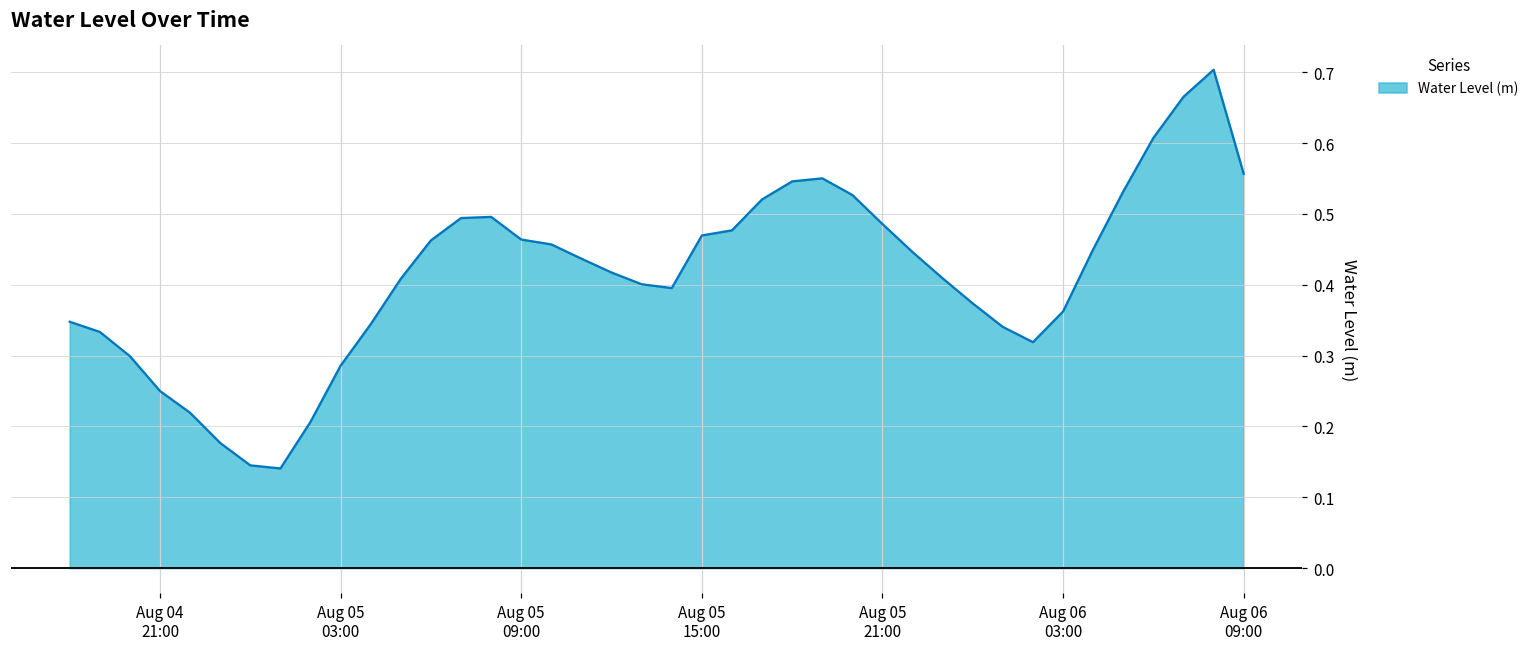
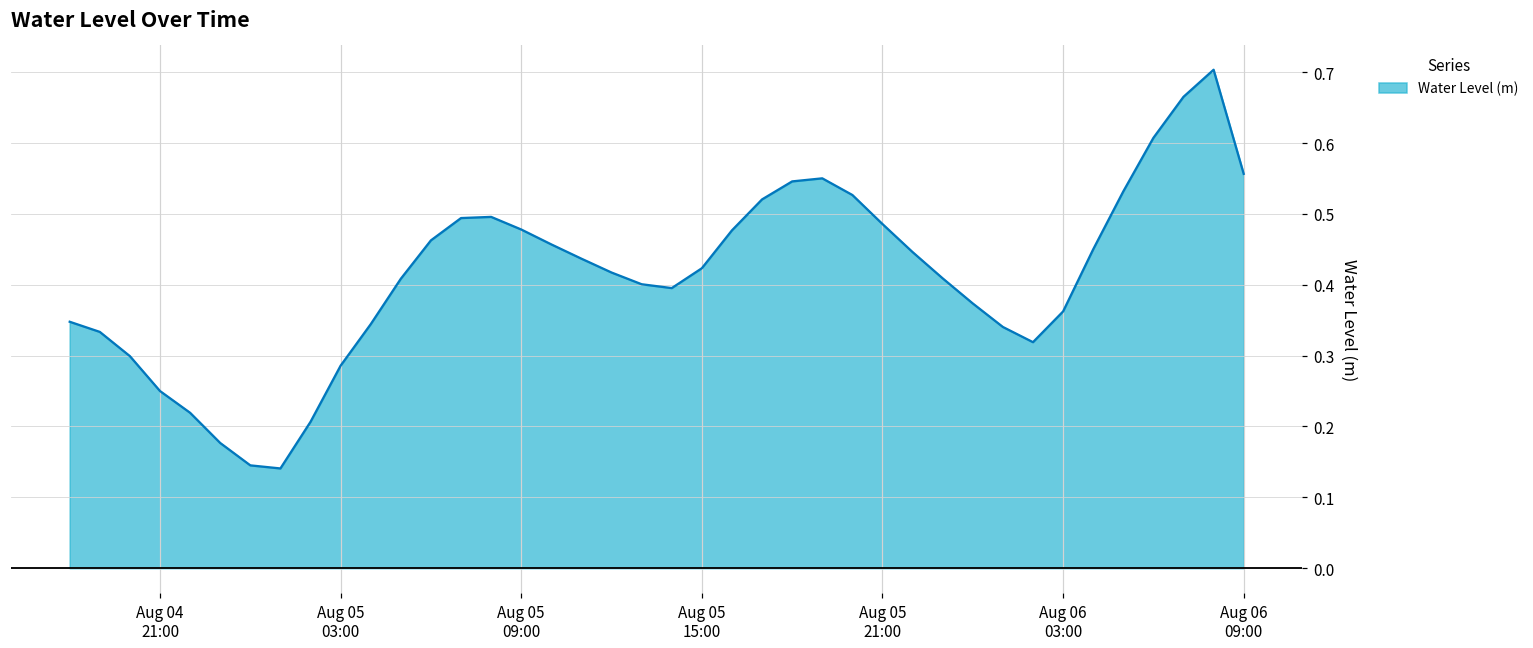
  {
    "Aug 04 21:00": 0.25,
    "Aug 05 03:00": 0.29,
-   "Aug 05 09:00": 0.46,
-   "Aug 05 15:00": 0.47,
+   "Aug 05 09:00": 0.48,
+   "Aug 05 15:00": 0.42,
    "Aug 05 21:00": 0.49,
    "Aug 06 03:00": 0.36,
    "Aug 06 09:00": 0.56
  }
